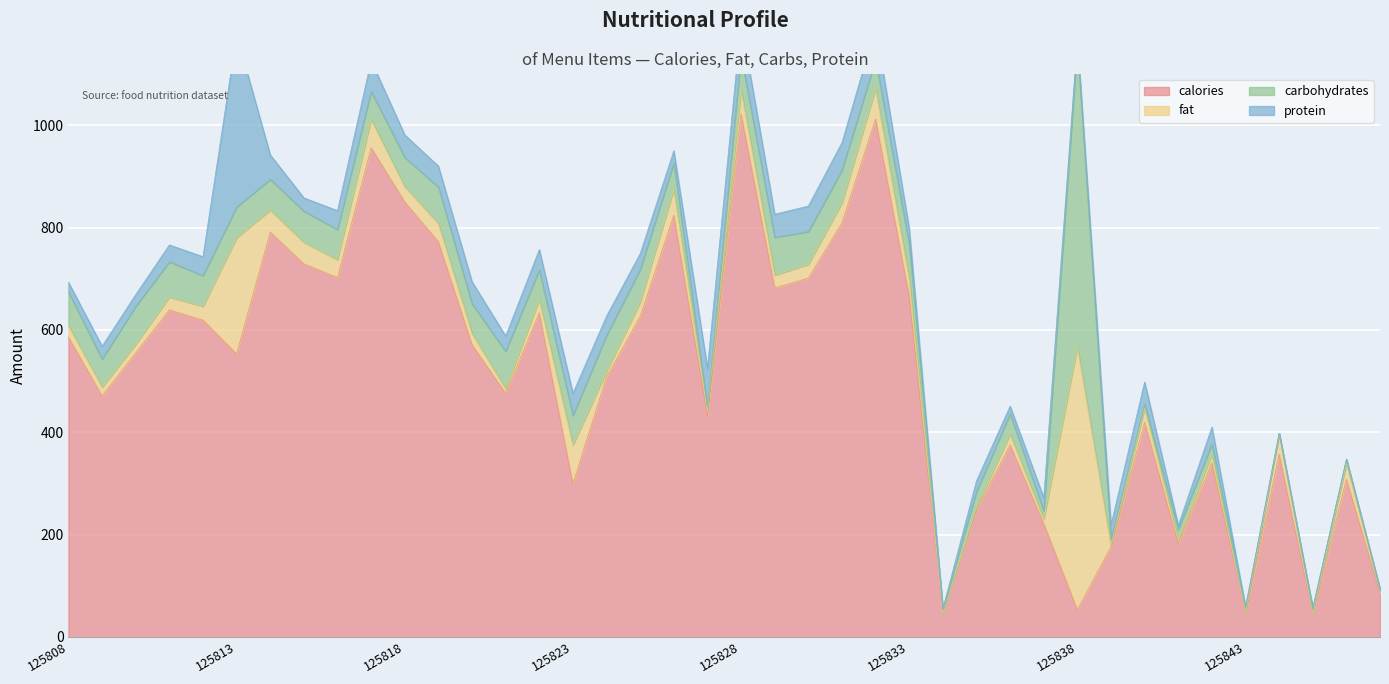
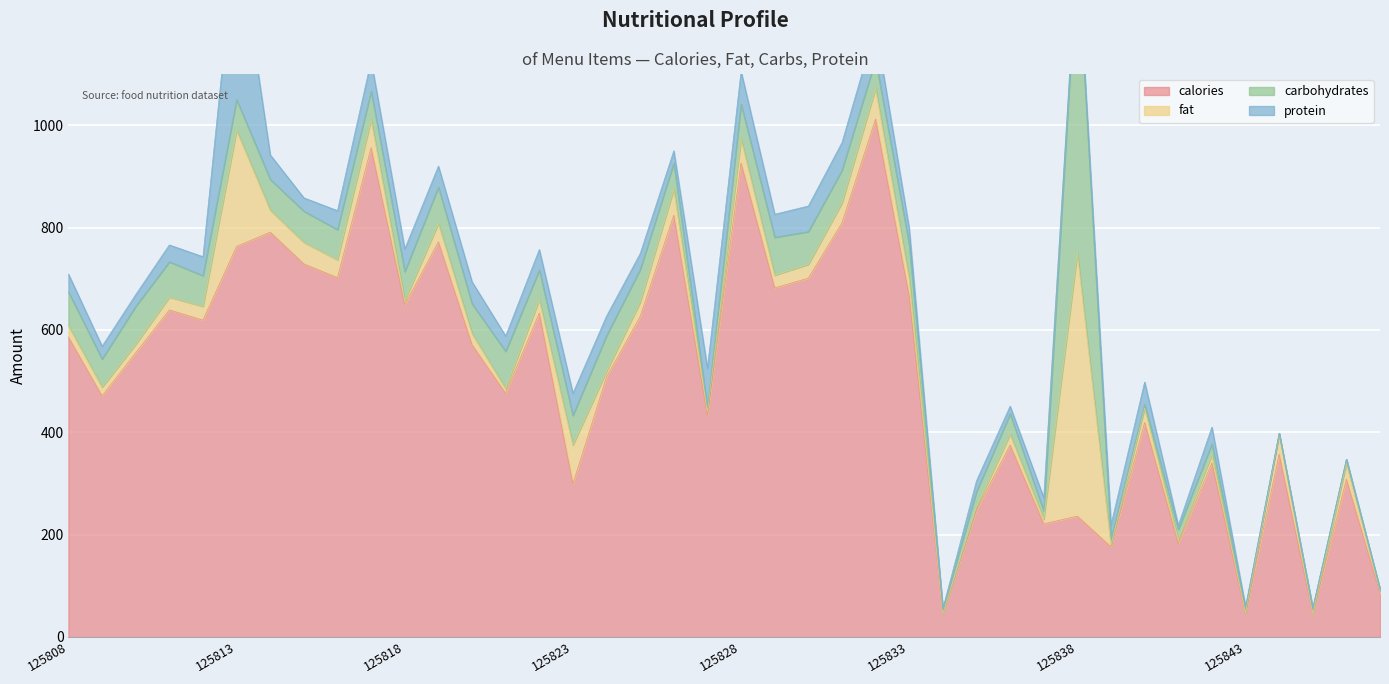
  {
    "calories": {
      "125808": 590,
-     "125813": 550,
-     "125818": 850,
+     "125813": 760,
+     "125818": 650,
      "125823": 300,
-     "125828": 1020,
+     "125828": 930,
      "125833": 670,
-     "125838": 50
+     "125838": 240
    },
    "fat": {
      "125808": 20,
      "125813": 230,
-     "125818": 30,
+     "125818": 10,
      "125823": 80,
      "125828": 50,
      "125833": 30,
      "125838": 510
    },
    "carbohydrates": {
      "125808": 70,
      "125813": 60,
      "125818": 60,
      "125823": 60,
      "125833": 70
    },
    "protein": {
-     "125808": 20,
+     "125808": 40,
      "125818": 40,
      "125823": 40,
      "125833": 30
    }
  }
